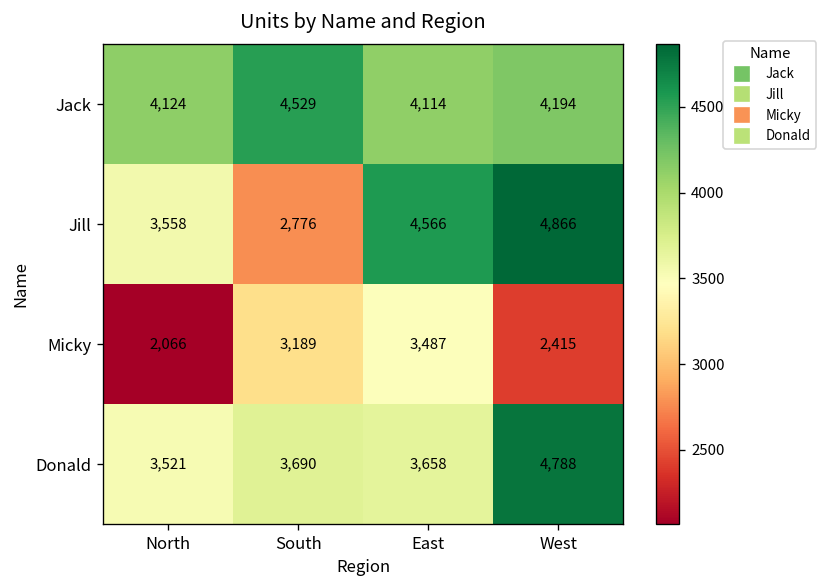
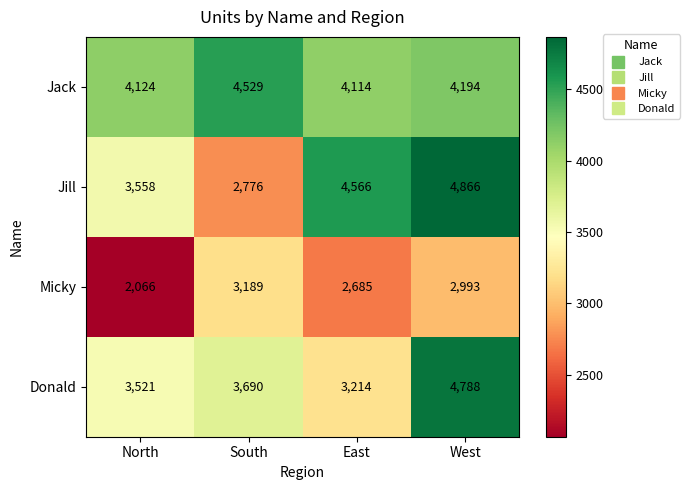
  {
    "Jack": {
      "North": "4,124",
      "South": "4,529",
      "East": "4,114",
      "West": "4,194"
    },
    "Jill": {
      "North": "3,558",
      "South": "2,776",
      "East": "4,566",
      "West": "4,866"
    },
    "Micky": {
      "North": "2,066",
      "South": "3,189",
-     "East": "3,487",
-     "West": "2,415"
+     "East": "2,685",
+     "West": "2,993"
    },
    "Donald": {
      "North": "3,521",
      "South": "3,690",
-     "East": "3,658",
+     "East": "3,214",
      "West": "4,788"
    }
  }
